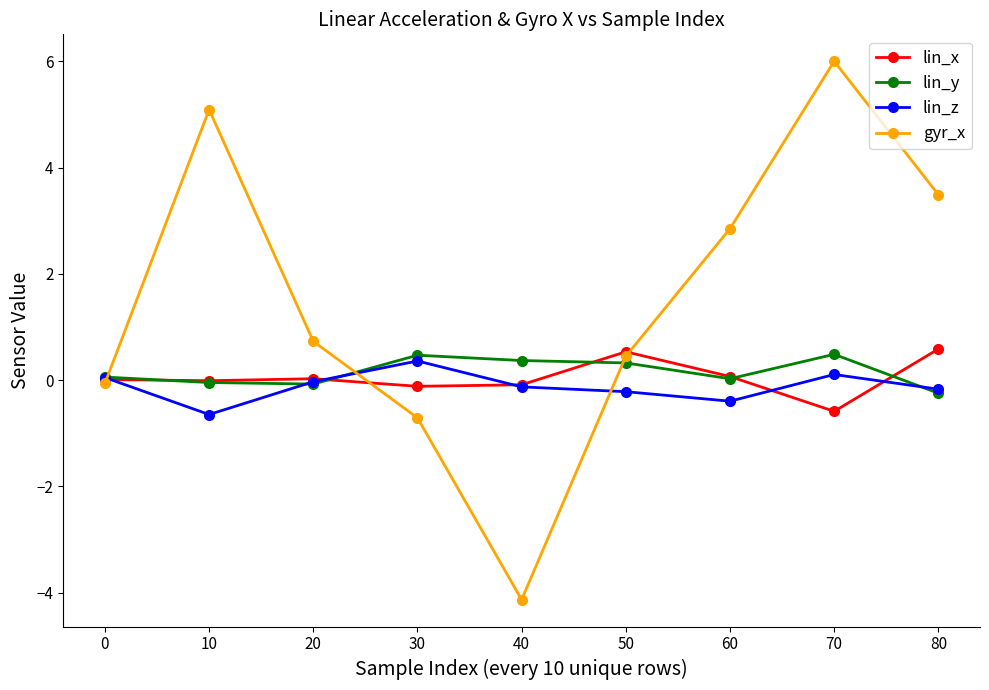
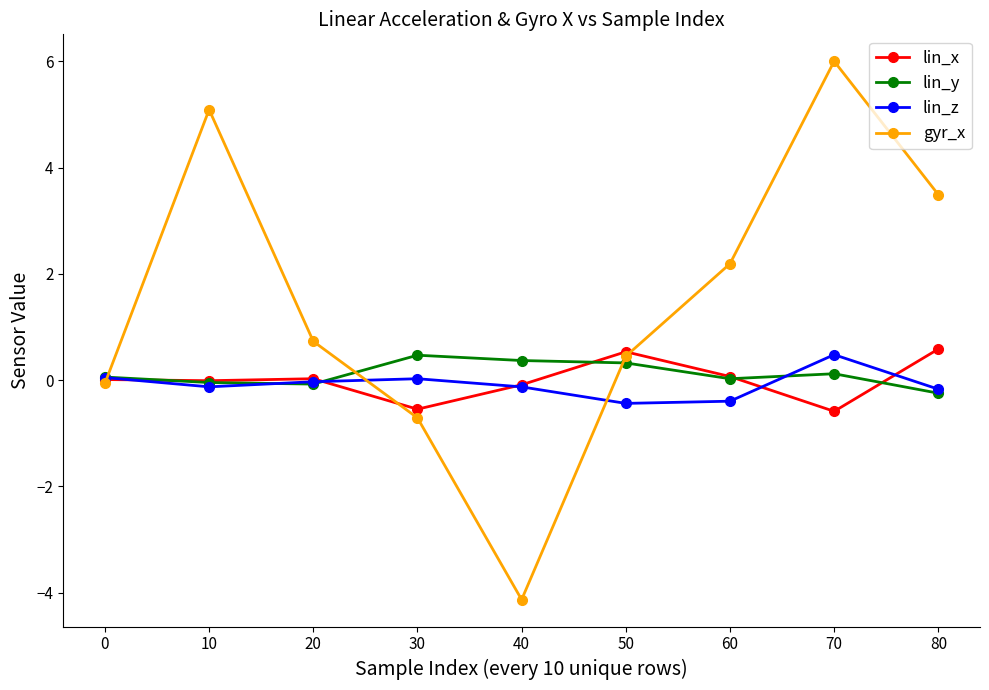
  {
    "lin_x": {
      "20": 0.0,
-     "30": -0.1,
+     "30": -0.5,
      "50": 0.5,
      "70": -0.6,
      "80": 0.6
    },
    "lin_y": {
      "30": 0.5,
      "40": 0.4,
      "50": 0.3,
-     "70": 0.5,
+     "70": 0.1,
      "80": -0.2
    },
    "lin_z": {
-     "10": -0.6,
-     "30": 0.4,
-     "50": -0.2,
+     "10": -0.1,
+     "30": 0.0,
+     "50": -0.4,
      "60": -0.4,
-     "70": 0.1,
+     "70": 0.5,
      "80": -0.2
    },
    "gyr_x": {
      "0": -0.1,
      "10": 5.1,
      "20": 0.7,
      "30": -0.7,
      "40": -4.1,
      "50": 0.5,
-     "60": 2.9,
+     "60": 2.2,
      "70": 6.0,
      "80": 3.5
    }
  }
